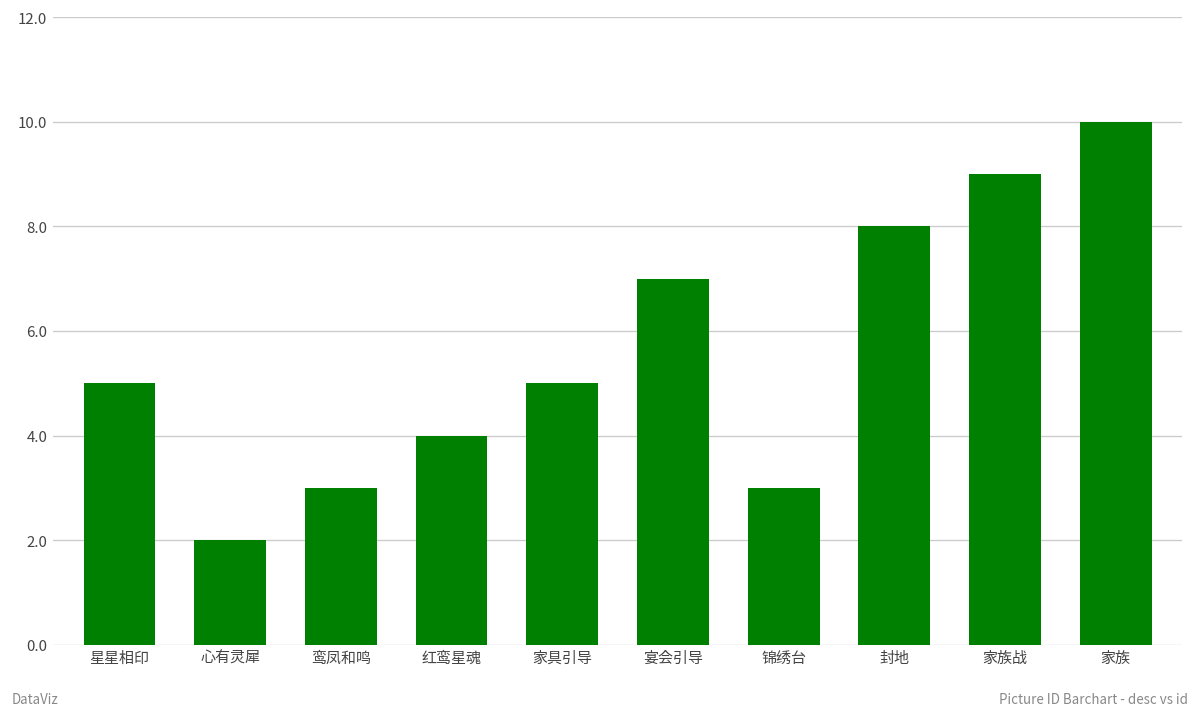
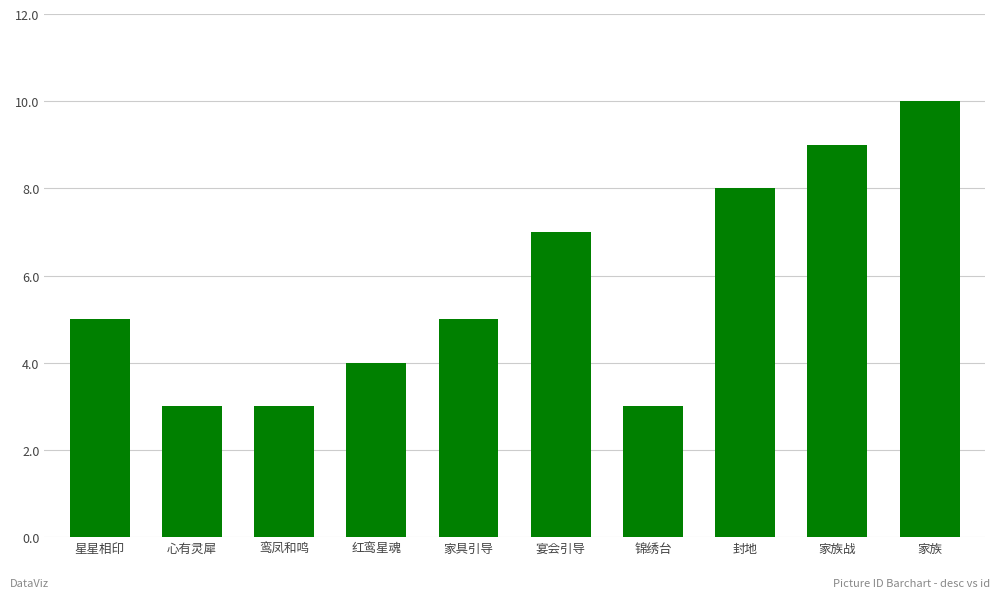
  {
    "星星相印": 5,
-   "心有灵犀": 2,
+   "心有灵犀": 3,
    "鸾凤和鸣": 3,
    "红鸾星魂": 4,
    "家具引导": 5,
    "宴会引导": 7,
    "锦绣台": 3,
    "封地": 8,
    "家族战": 9,
    "家族": 10
  }
